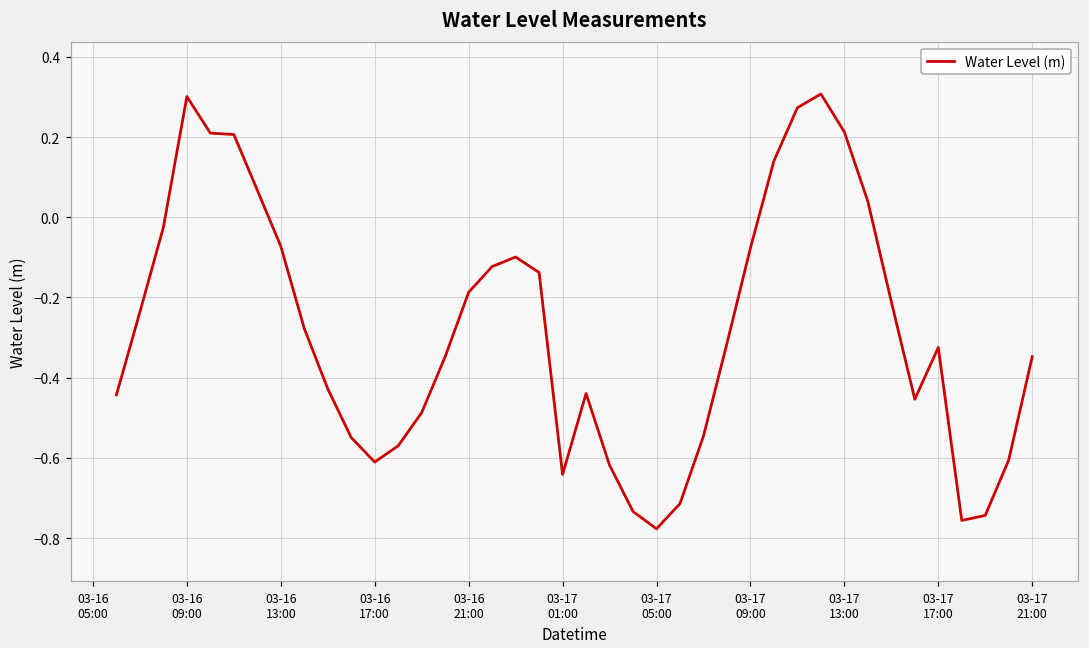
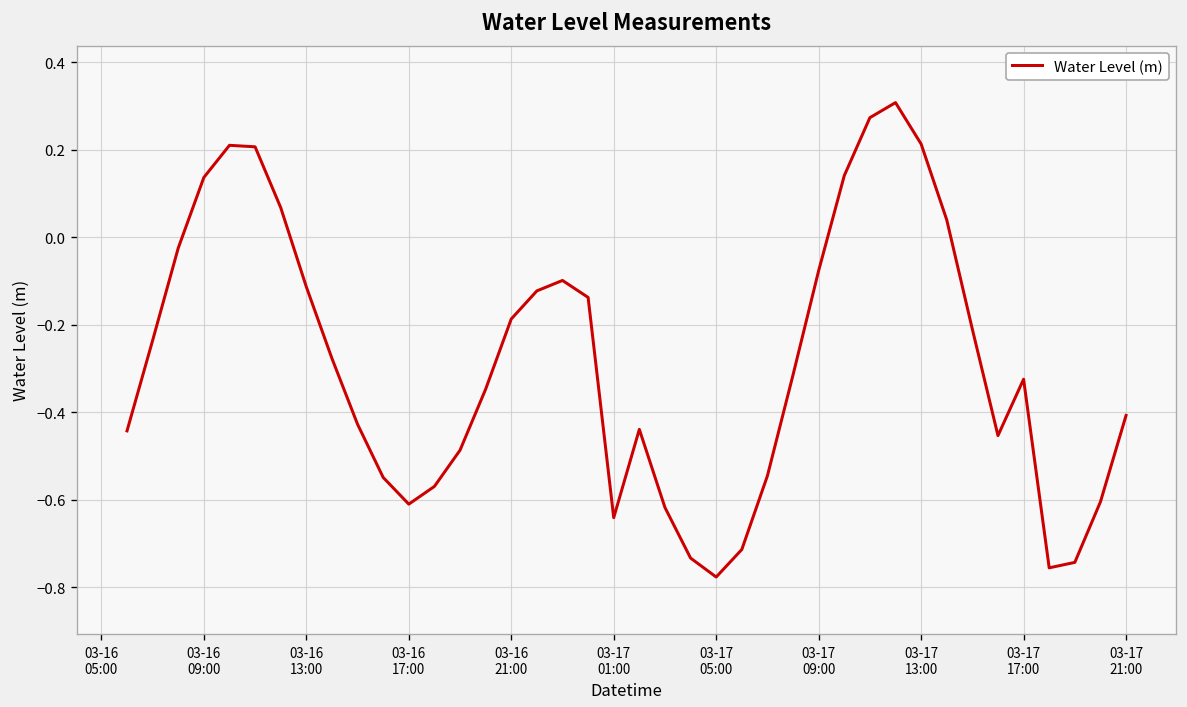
  {
-   "03-16 09:00": 0.30,
-   "03-16 13:00": -0.07,
+   "03-16 09:00": 0.14,
+   "03-16 13:00": -0.11,
    "03-16 17:00": -0.61,
    "03-16 21:00": -0.19,
    "03-17 01:00": -0.64,
    "03-17 05:00": -0.78,
    "03-17 09:00": -0.08,
    "03-17 13:00": 0.21,
    "03-17 17:00": -0.32,
-   "03-17 21:00": -0.35
+   "03-17 21:00": -0.41
  }
